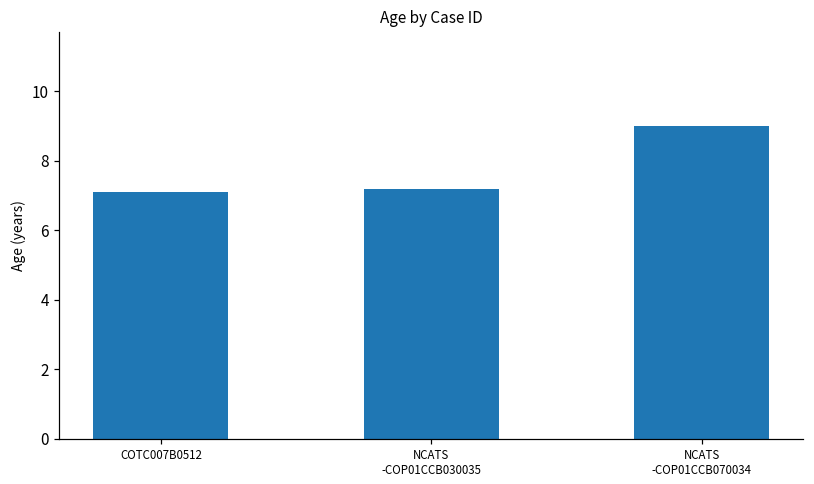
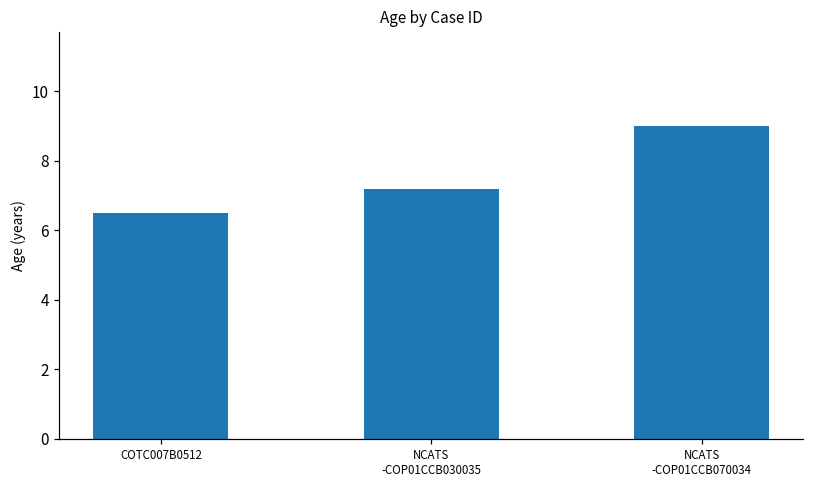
  {
-   "COTC007B0512": 7.1,
+   "COTC007B0512": 6.5,
    "NCATS -COP01CCB030035": 7.2,
    "NCATS -COP01CCB070034": 9.0
  }
